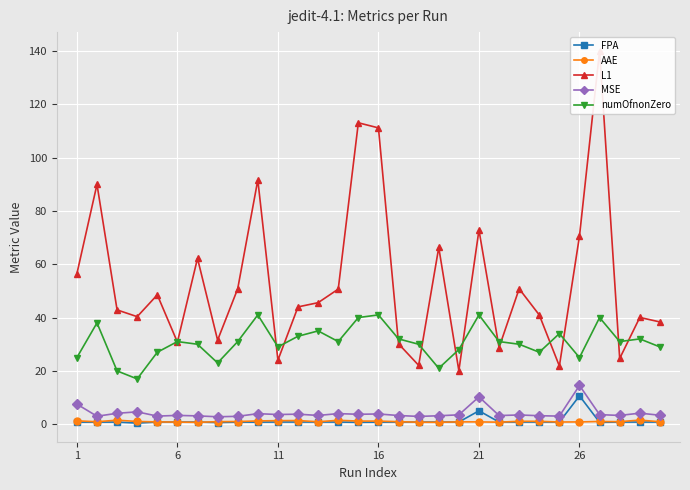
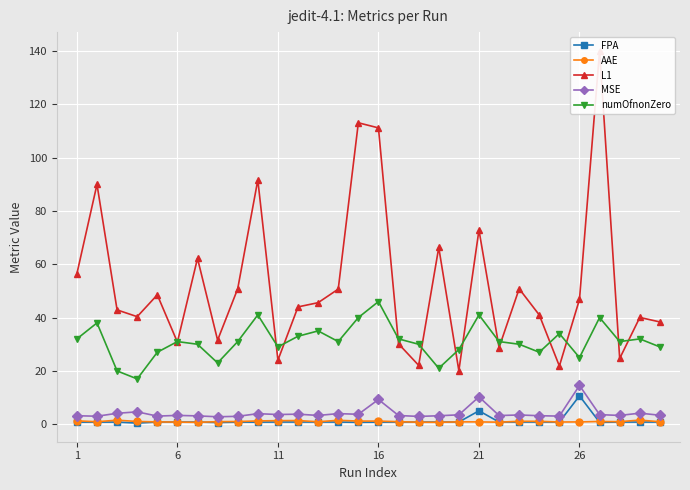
  {
    "FPA": {
      "21": 5,
      "26": 11
    },
    "AAE": {
      "21": 1,
      "26": 1
    },
    "L1": {
      "1": 56,
      "11": 24,
      "16": 111,
      "21": 73,
-     "26": 71
+     "26": 47
    },
    "MSE": {
-     "1": 8,
+     "1": 3,
      "6": 3,
      "11": 4,
-     "16": 4,
+     "16": 9,
      "21": 10,
      "26": 15
    },
    "numOfnonZero": {
-     "1": 25,
+     "1": 32,
      "11": 29,
-     "16": 41,
+     "16": 46,
      "21": 41,
      "26": 25
    }
  }
